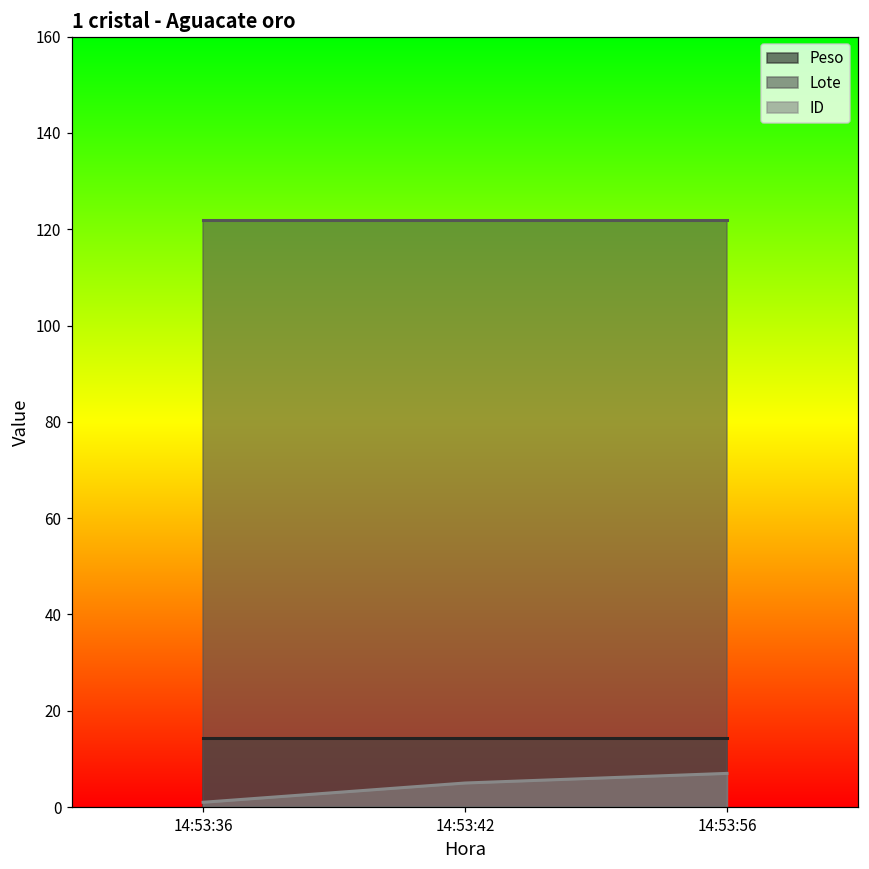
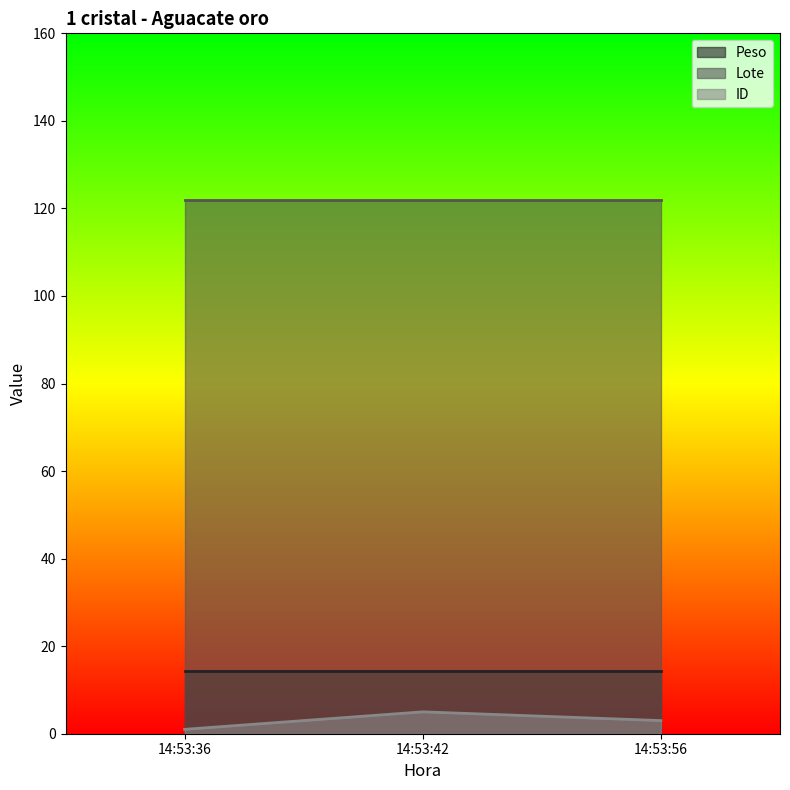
  {
    "Peso": {
      "14:53:36": 14,
      "14:53:42": 14,
      "14:53:56": 14
    },
    "Lote": {
      "14:53:36": 122,
      "14:53:42": 122,
      "14:53:56": 122
    },
    "ID": {
      "14:53:36": 1,
      "14:53:42": 5,
-     "14:53:56": 7
+     "14:53:56": 3
    }
  }
